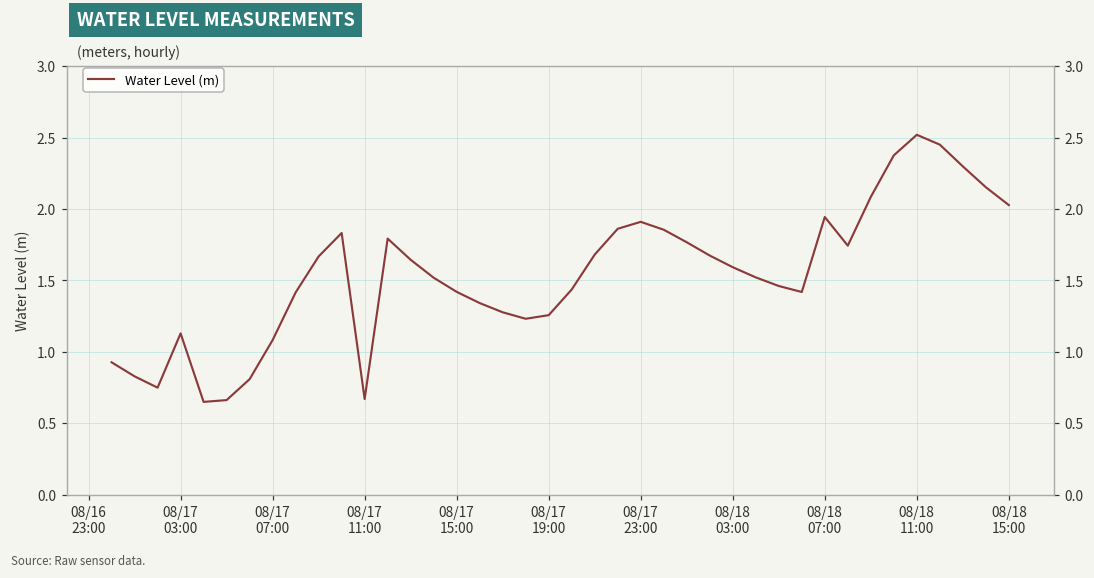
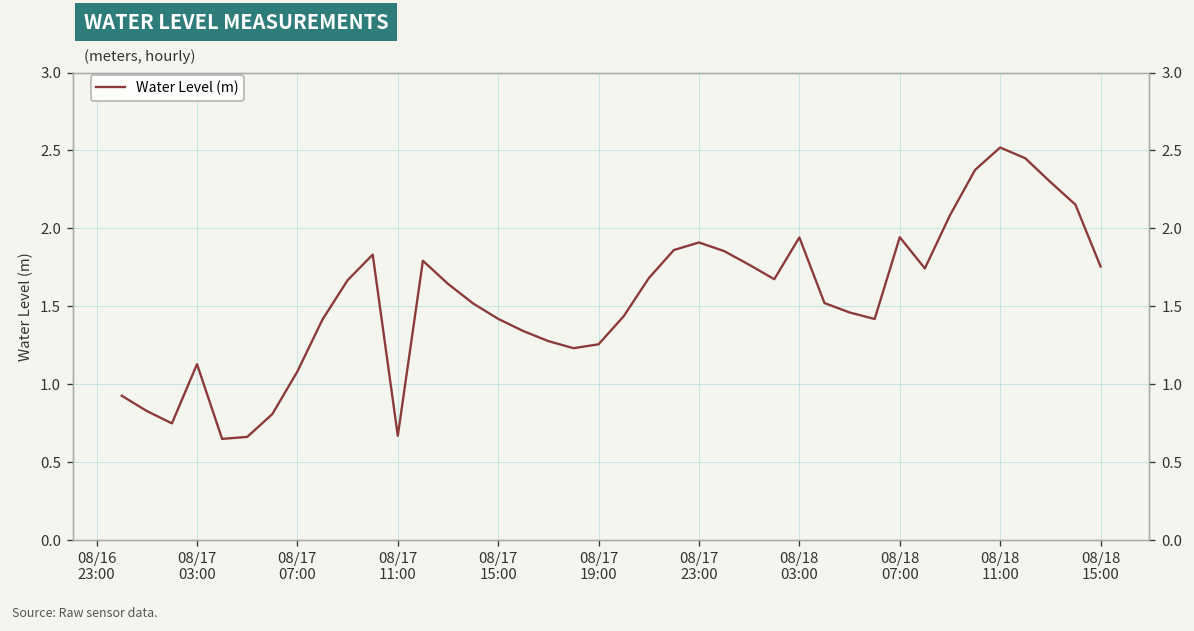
  {
    "08/17 03:00": 1.13,
    "08/17 07:00": 1.08,
    "08/17 11:00": 0.67,
    "08/17 15:00": 1.42,
    "08/17 19:00": 1.26,
    "08/17 23:00": 1.91,
-   "08/18 03:00": 1.59,
+   "08/18 03:00": 1.94,
    "08/18 07:00": 1.94,
    "08/18 11:00": 2.52,
-   "08/18 15:00": 2.03
+   "08/18 15:00": 1.76
  }
